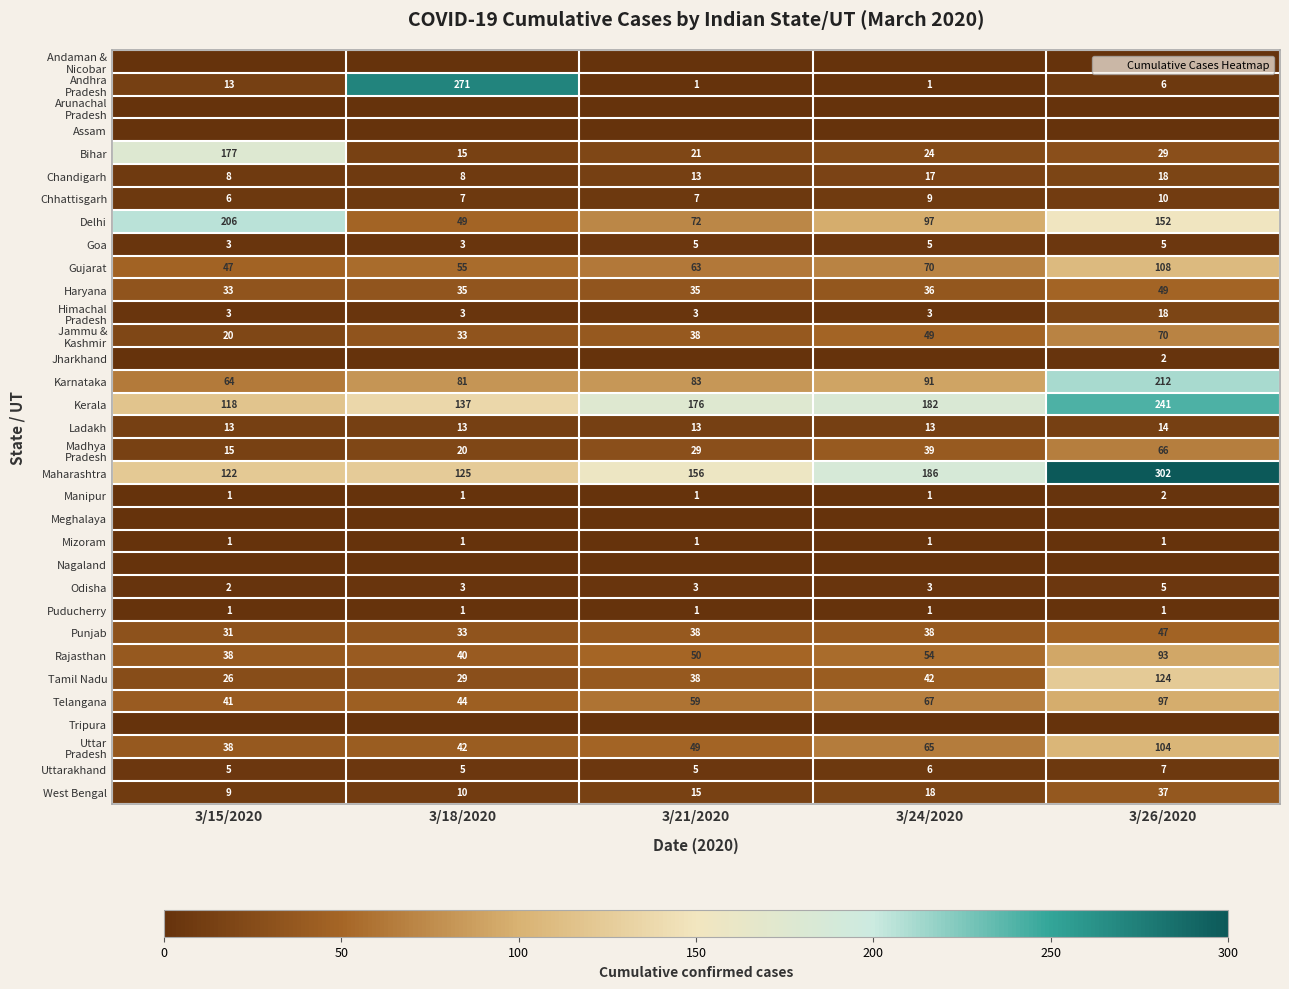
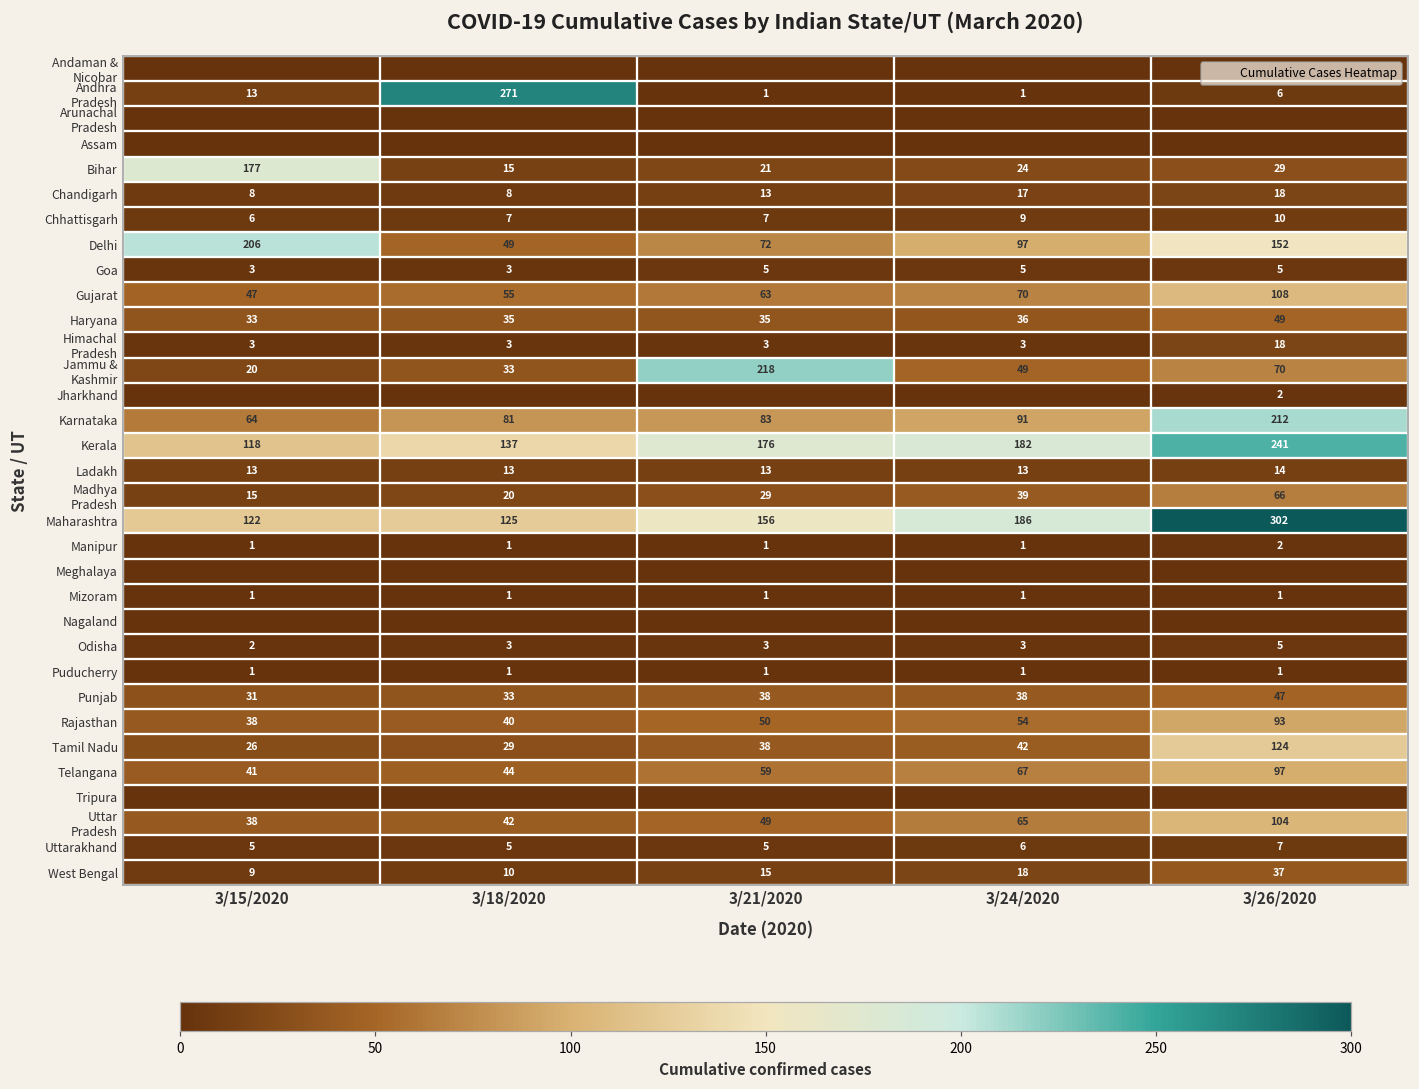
  {
    "Andhra Pradesh": {
      "3/15/2020": 13,
      "3/18/2020": 271,
      "3/21/2020": 1,
      "3/24/2020": 1,
      "3/26/2020": 6
    },
    "Bihar": {
      "3/15/2020": 177,
      "3/18/2020": 15,
      "3/21/2020": 21,
      "3/24/2020": 24,
      "3/26/2020": 29
    },
    "Chandigarh": {
      "3/15/2020": 8,
      "3/18/2020": 8,
      "3/21/2020": 13,
      "3/24/2020": 17,
      "3/26/2020": 18
    },
    "Chhattisgarh": {
      "3/15/2020": 6,
      "3/18/2020": 7,
      "3/21/2020": 7,
      "3/24/2020": 9,
      "3/26/2020": 10
    },
    "Delhi": {
      "3/15/2020": 206,
      "3/18/2020": 49,
      "3/21/2020": 72,
      "3/24/2020": 97,
      "3/26/2020": 152
    },
    "Goa": {
      "3/15/2020": 3,
      "3/18/2020": 3,
      "3/21/2020": 5,
      "3/24/2020": 5,
      "3/26/2020": 5
    },
    "Gujarat": {
      "3/15/2020": 47,
      "3/18/2020": 55,
      "3/21/2020": 63,
      "3/24/2020": 70,
      "3/26/2020": 108
    },
    "Haryana": {
      "3/15/2020": 33,
      "3/18/2020": 35,
      "3/21/2020": 35,
      "3/24/2020": 36,
      "3/26/2020": 49
    },
    "Himachal Pradesh": {
      "3/15/2020": 3,
      "3/18/2020": 3,
      "3/21/2020": 3,
      "3/24/2020": 3,
      "3/26/2020": 18
    },
    "Jammu & Kashmir": {
      "3/15/2020": 20,
      "3/18/2020": 33,
-     "3/21/2020": 38,
+     "3/21/2020": 218,
      "3/24/2020": 49,
      "3/26/2020": 70
    },
    "Jharkhand": {
      "3/26/2020": 2
    },
    "Karnataka": {
      "3/15/2020": 64,
      "3/18/2020": 81,
      "3/21/2020": 83,
      "3/24/2020": 91,
      "3/26/2020": 212
    },
    "Kerala": {
      "3/15/2020": 118,
      "3/18/2020": 137,
      "3/21/2020": 176,
      "3/24/2020": 182,
      "3/26/2020": 241
    },
    "Ladakh": {
      "3/15/2020": 13,
      "3/18/2020": 13,
      "3/21/2020": 13,
      "3/24/2020": 13,
      "3/26/2020": 14
    },
    "Madhya Pradesh": {
      "3/15/2020": 15,
      "3/18/2020": 20,
      "3/21/2020": 29,
      "3/24/2020": 39,
      "3/26/2020": 66
    },
    "Maharashtra": {
      "3/15/2020": 122,
      "3/18/2020": 125,
      "3/21/2020": 156,
      "3/24/2020": 186,
      "3/26/2020": 302
    },
    "Manipur": {
      "3/15/2020": 1,
      "3/18/2020": 1,
      "3/21/2020": 1,
      "3/24/2020": 1,
      "3/26/2020": 2
    },
    "Mizoram": {
      "3/15/2020": 1,
      "3/18/2020": 1,
      "3/21/2020": 1,
      "3/24/2020": 1,
      "3/26/2020": 1
    },
    "Odisha": {
      "3/15/2020": 2,
      "3/18/2020": 3,
      "3/21/2020": 3,
      "3/24/2020": 3,
      "3/26/2020": 5
    },
    "Puducherry": {
      "3/15/2020": 1,
      "3/18/2020": 1,
      "3/21/2020": 1,
      "3/24/2020": 1,
      "3/26/2020": 1
    },
    "Punjab": {
      "3/15/2020": 31,
      "3/18/2020": 33,
      "3/21/2020": 38,
      "3/24/2020": 38,
      "3/26/2020": 47
    },
    "Rajasthan": {
      "3/15/2020": 38,
      "3/18/2020": 40,
      "3/21/2020": 50,
      "3/24/2020": 54,
      "3/26/2020": 93
    },
    "Tamil Nadu": {
      "3/15/2020": 26,
      "3/18/2020": 29,
      "3/21/2020": 38,
      "3/24/2020": 42,
      "3/26/2020": 124
    },
    "Telangana": {
      "3/15/2020": 41,
      "3/18/2020": 44,
      "3/21/2020": 59,
      "3/24/2020": 67,
      "3/26/2020": 97
    },
    "Uttar Pradesh": {
      "3/15/2020": 38,
      "3/18/2020": 42,
      "3/21/2020": 49,
      "3/24/2020": 65,
      "3/26/2020": 104
    },
    "Uttarakhand": {
      "3/15/2020": 5,
      "3/18/2020": 5,
      "3/21/2020": 5,
      "3/24/2020": 6,
      "3/26/2020": 7
    },
    "West Bengal": {
      "3/15/2020": 9,
      "3/18/2020": 10,
      "3/21/2020": 15,
      "3/24/2020": 18,
      "3/26/2020": 37
    }
  }
